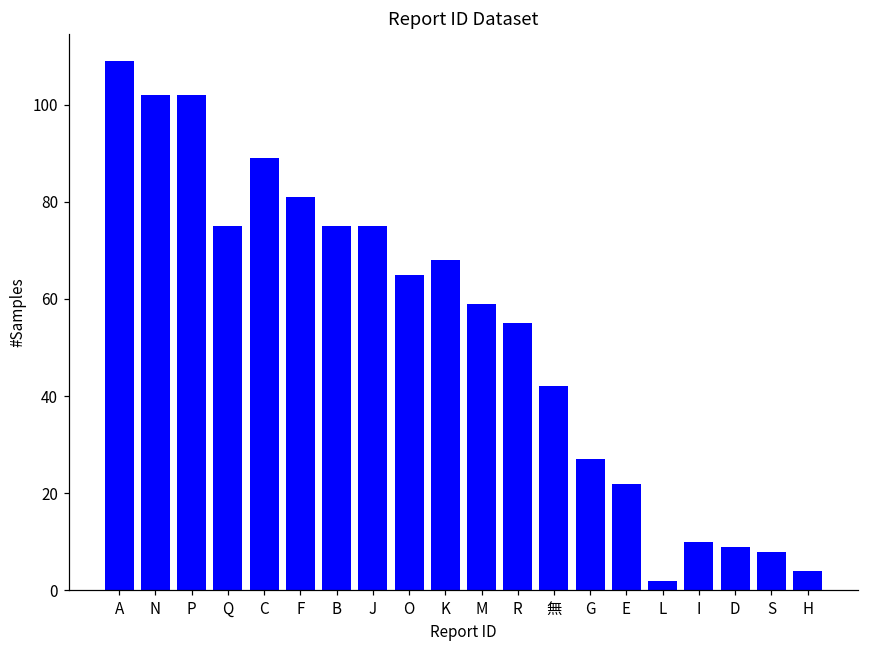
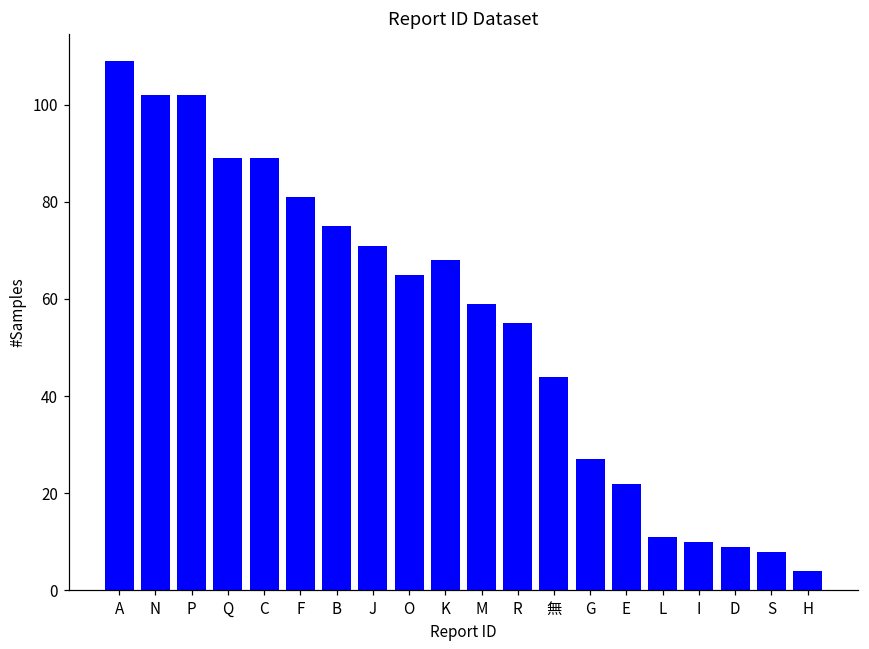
  {
    "A": 109,
    "N": 102,
    "P": 102,
-   "Q": 75,
+   "Q": 89,
    "C": 89,
    "F": 81,
    "B": 75,
-   "J": 75,
+   "J": 71,
    "O": 65,
    "K": 68,
    "M": 59,
    "R": 55,
-   "無": 42,
+   "無": 44,
    "G": 27,
    "E": 22,
-   "L": 2,
+   "L": 11,
    "I": 10,
    "D": 9,
    "S": 8,
    "H": 4
  }
